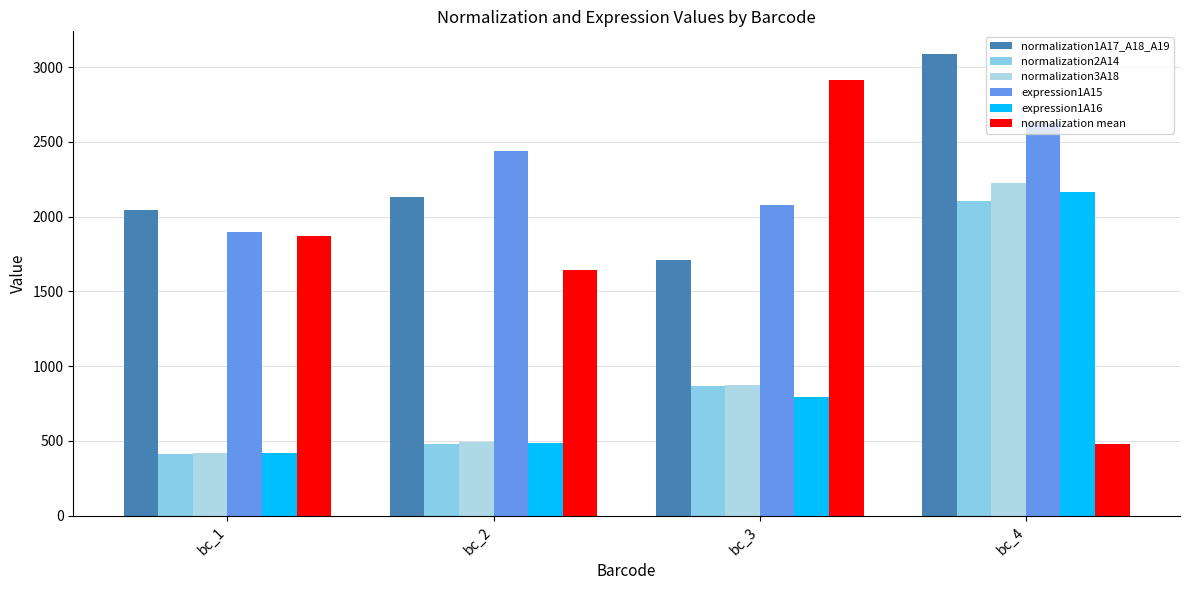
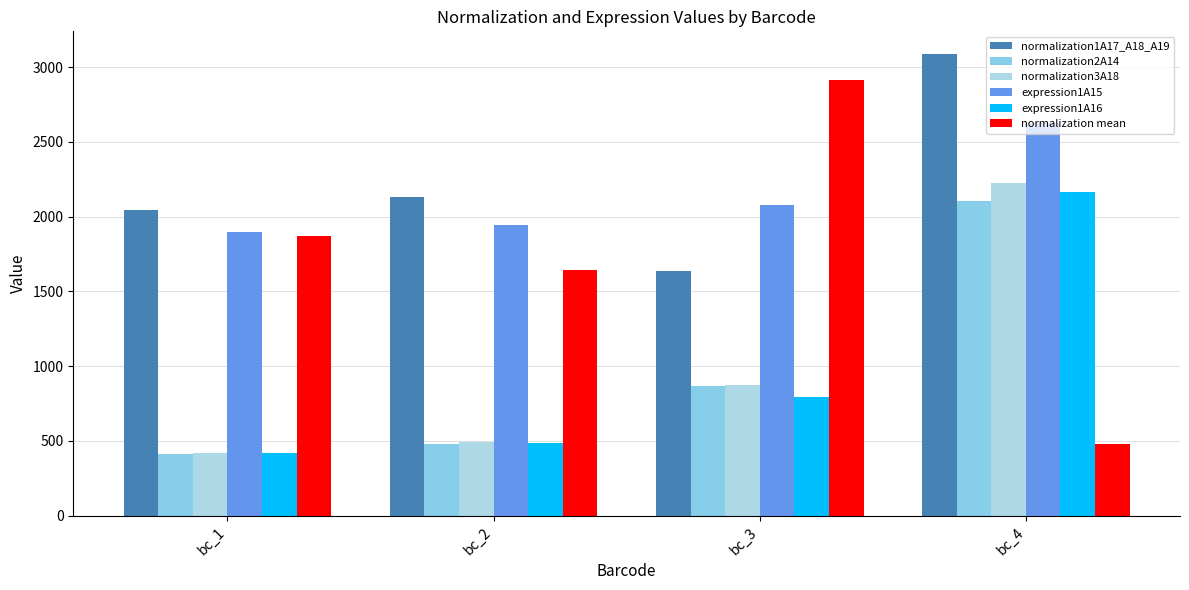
  {
    "normalization1A17_A18_A19": {
      "bc_1": 2040,
      "bc_2": 2130,
-     "bc_3": 1710,
+     "bc_3": 1640,
      "bc_4": 3090
    },
    "expression1A15": {
      "bc_1": 1900,
-     "bc_2": 2440,
+     "bc_2": 1940,
      "bc_3": 2080
    },
    "expression1A16": {
      "bc_1": 420,
      "bc_2": 480,
      "bc_3": 790,
      "bc_4": 2170
    },
    "normalization mean": {
      "bc_1": 1870,
      "bc_2": 1640,
      "bc_3": 2910,
      "bc_4": 480
    }
  }
